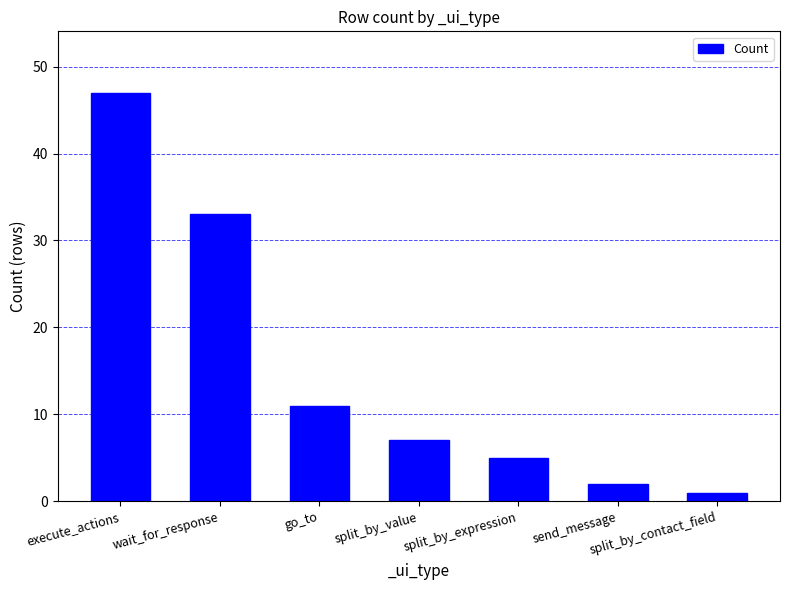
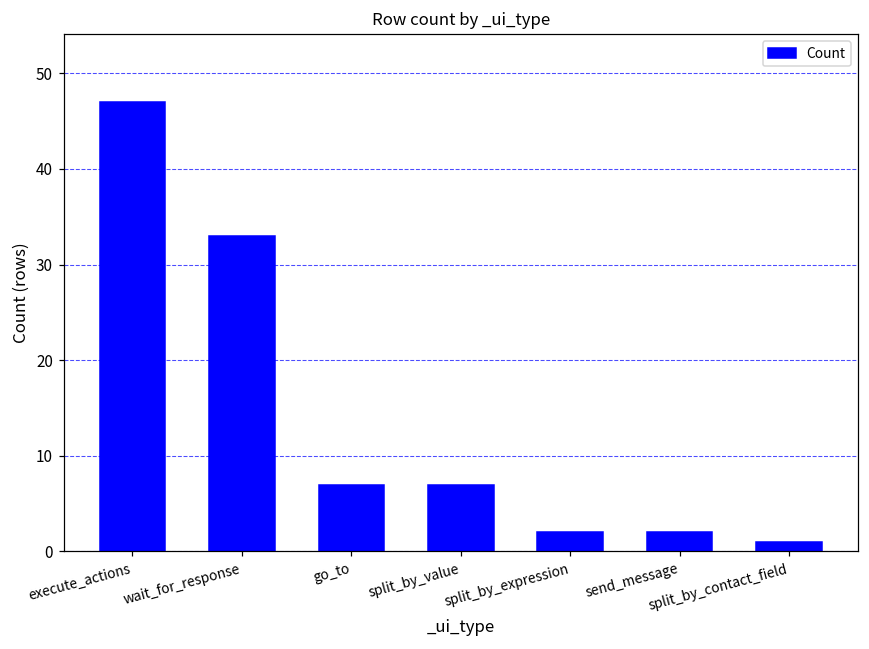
  {
    "execute_actions": 47,
    "wait_for_response": 33,
-   "go_to": 11,
+   "go_to": 7,
    "split_by_value": 7,
-   "split_by_expression": 5,
+   "split_by_expression": 2,
    "send_message": 2,
    "split_by_contact_field": 1
  }
